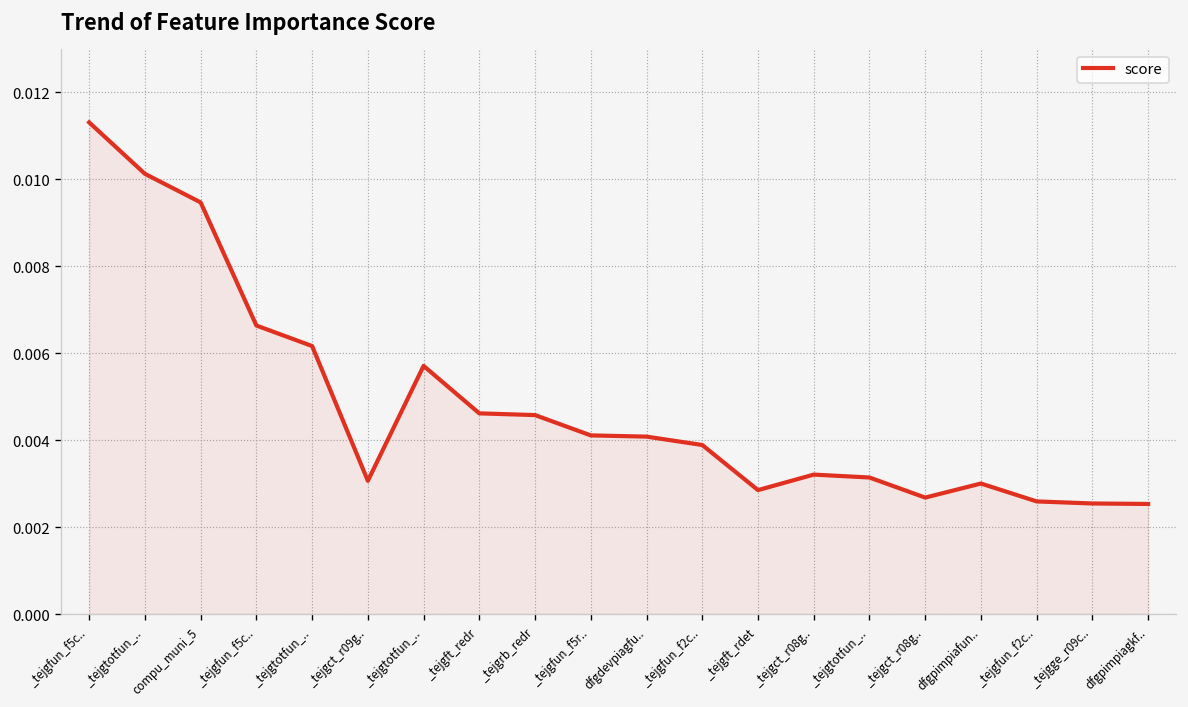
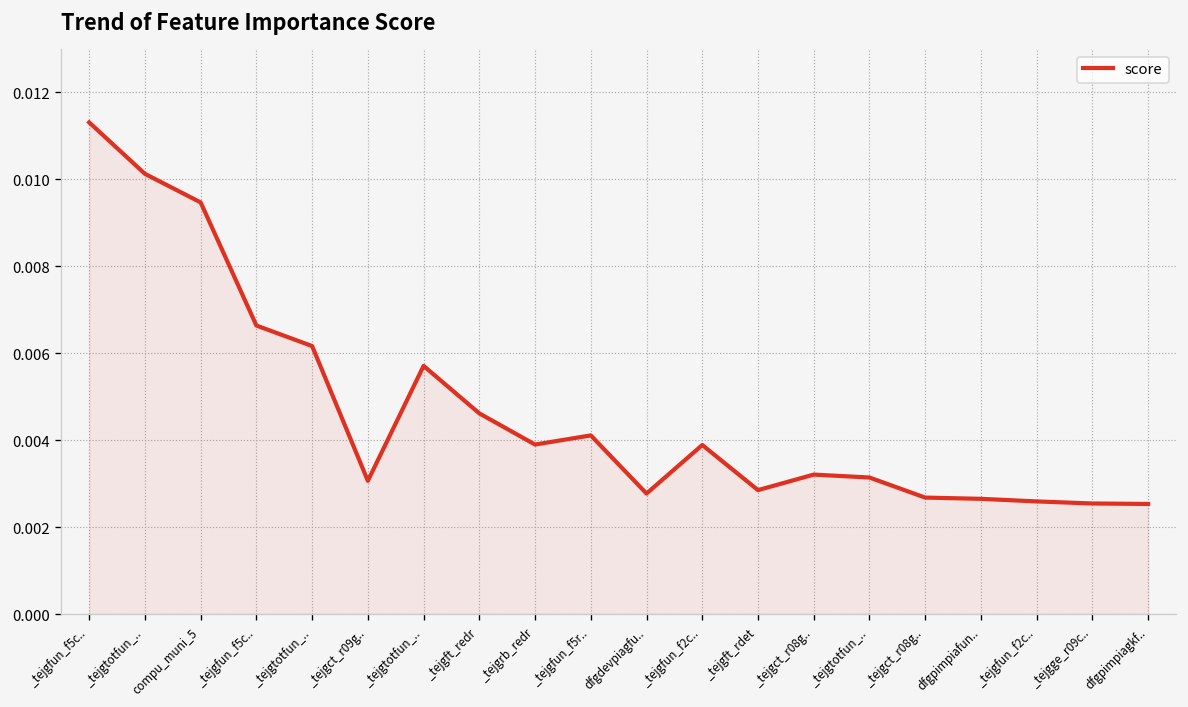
  {
    "compu_muni_5": 0.0095,
    "_tejgct_r09g..": 0.0031,
    "_tejgft_redr": 0.0046,
-   "_tejgrb_redr": 0.0046,
+   "_tejgrb_redr": 0.0039,
    "_tejgfun_f5r..": 0.0041,
-   "dfgdevpiagfu..": 0.0041,
+   "dfgdevpiagfu..": 0.0028,
    "_tejgft_rdet": 0.0029,
-   "dfgpimpiafun..": 0.0030,
+   "dfgpimpiafun..": 0.0027,
    "_tejgge_r09c..": 0.0025,
    "dfgpimpiagkf..": 0.0025
  }
